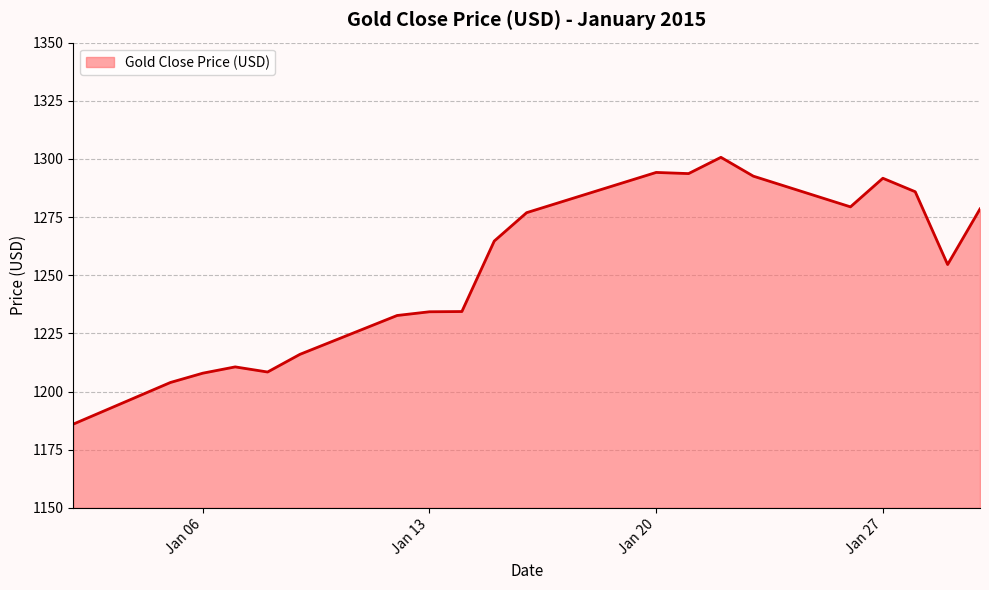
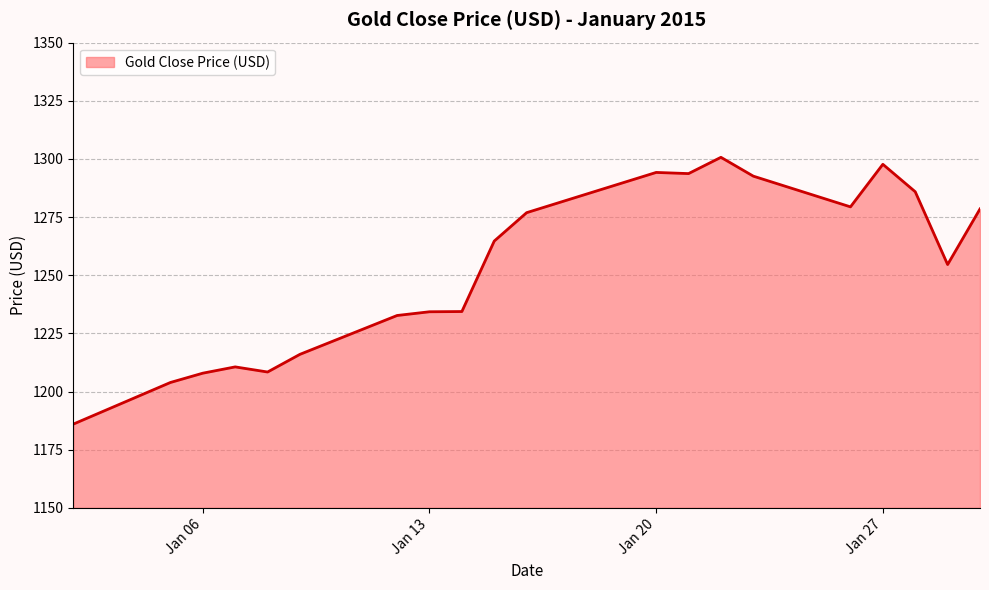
  {
    "Jan 06": 1208,
    "Jan 13": 1234,
    "Jan 20": 1294,
-   "Jan 27": 1292
+   "Jan 27": 1298
  }
